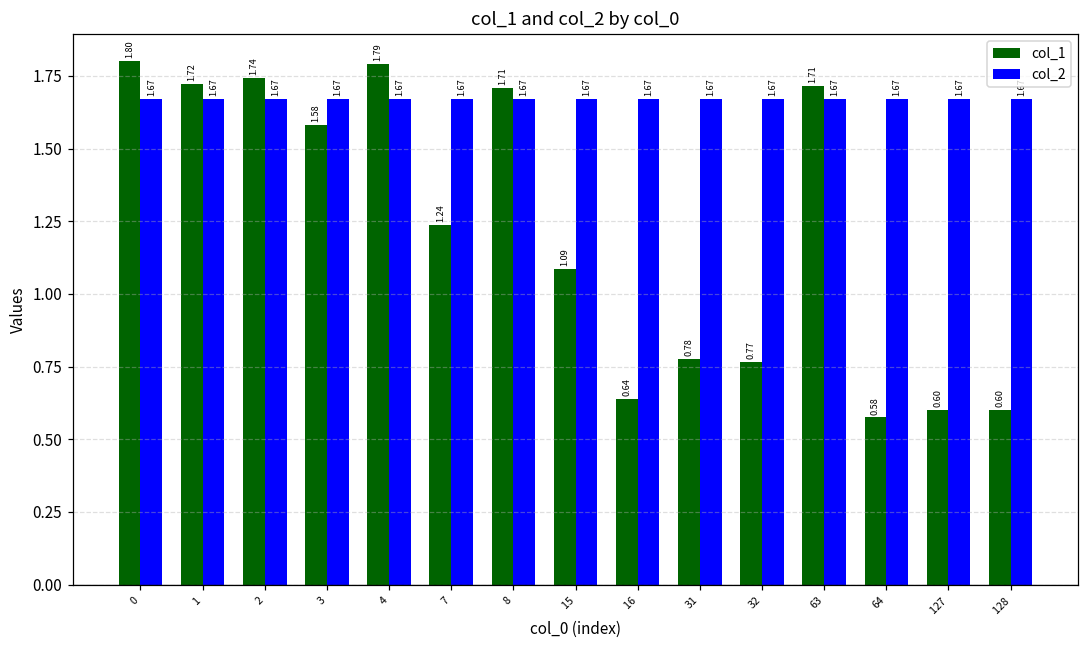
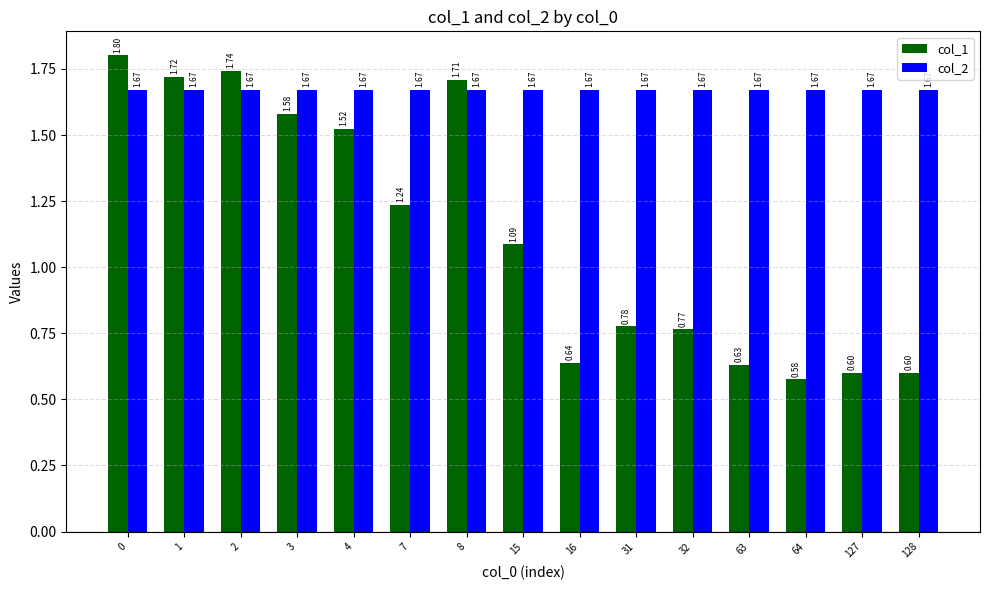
  {
    "col_1": {
      "0": 1.80,
      "1": 1.72,
      "2": 1.74,
      "3": 1.58,
-     "4": 1.79,
+     "4": 1.52,
      "7": 1.24,
      "8": 1.71,
      "15": 1.09,
      "16": 0.64,
      "31": 0.78,
      "32": 0.77,
-     "63": 1.71,
+     "63": 0.63,
      "64": 0.58,
      "127": 0.60,
      "128": 0.60
    },
    "col_2": {
      "0": 1.67,
      "1": 1.67,
      "2": 1.67,
      "3": 1.67,
      "4": 1.67,
      "7": 1.67,
      "8": 1.67,
      "15": 1.67,
      "16": 1.67,
      "31": 1.67,
      "32": 1.67,
      "63": 1.67,
      "64": 1.67,
      "127": 1.67
    }
  }
